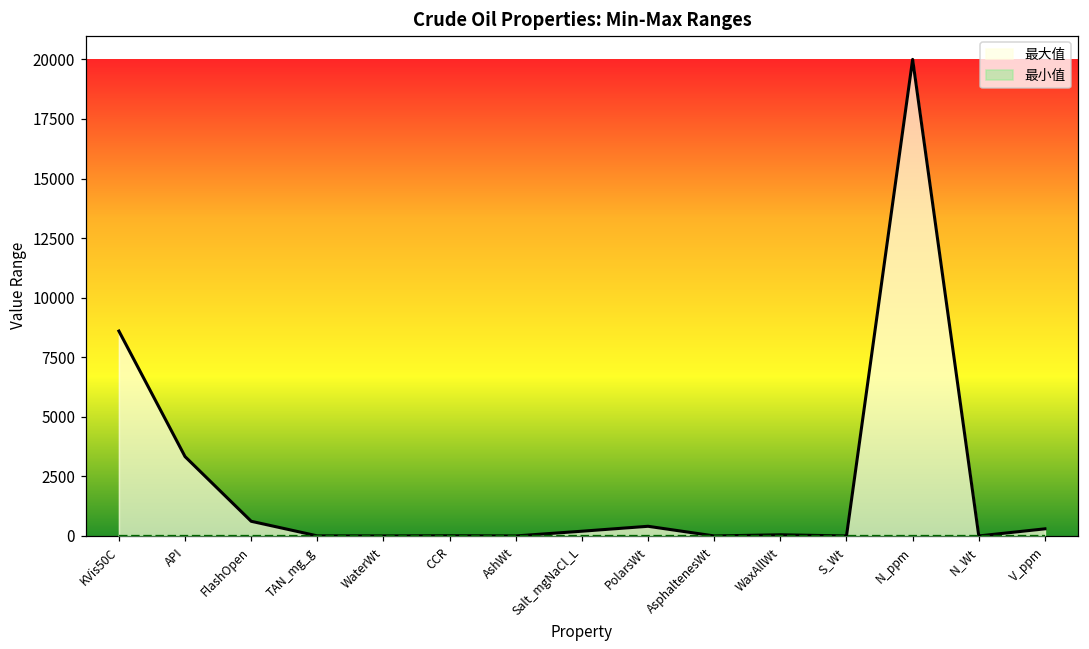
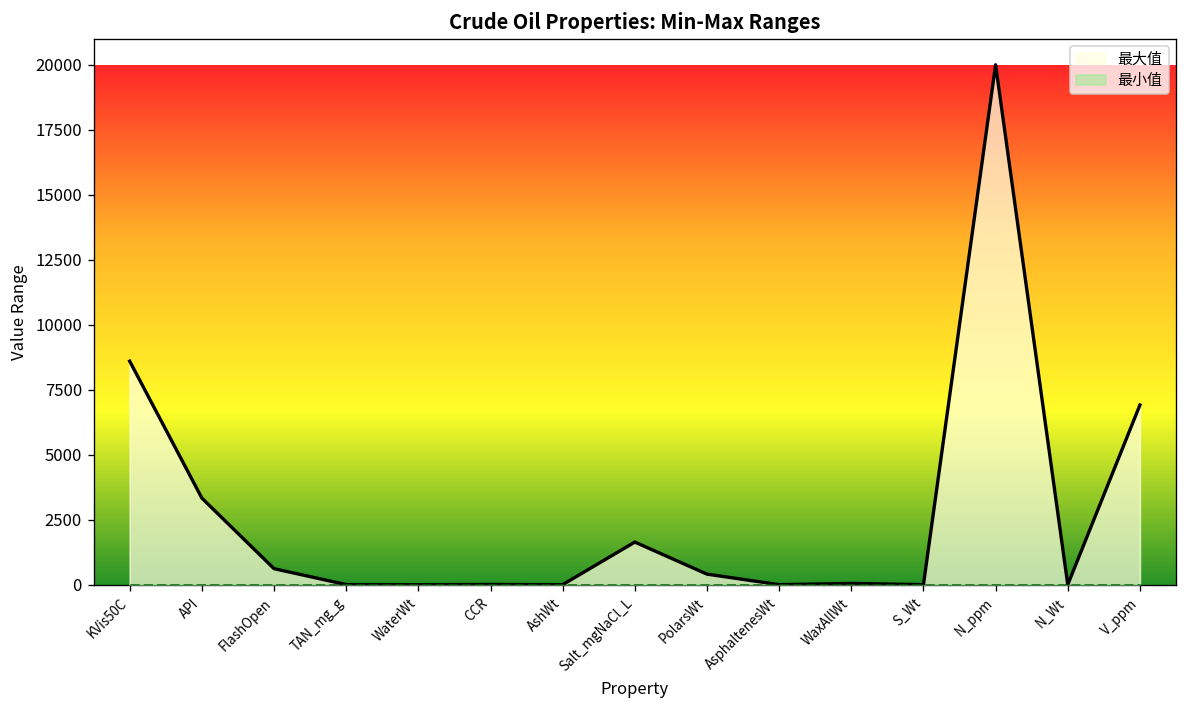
  {
    "最大值": {
      "KVis50C": 8600,
      "API": 3300,
      "FlashOpen": 600,
-     "Salt_mgNaCl_L": 200,
+     "Salt_mgNaCl_L": 1600,
      "PolarsWt": 400,
      "N_ppm": 20000,
-     "V_ppm": 300
+     "V_ppm": 6900
    },
    "最小值": {
      "KVis50C": 0,
      "API": 0,
      "FlashOpen": 0,
      "Salt_mgNaCl_L": 0,
      "PolarsWt": 0,
      "N_ppm": 0,
      "V_ppm": 0
    }
  }
